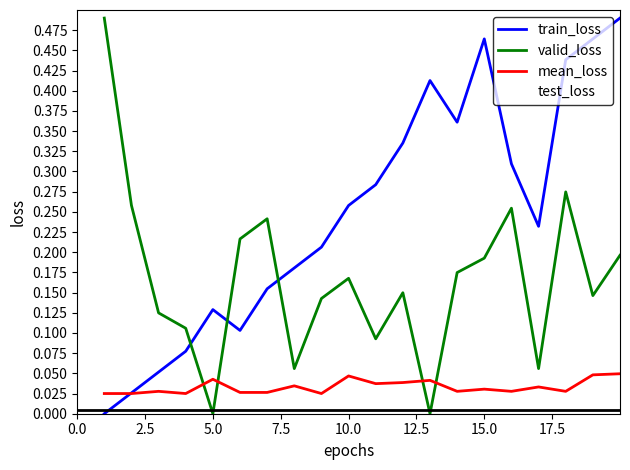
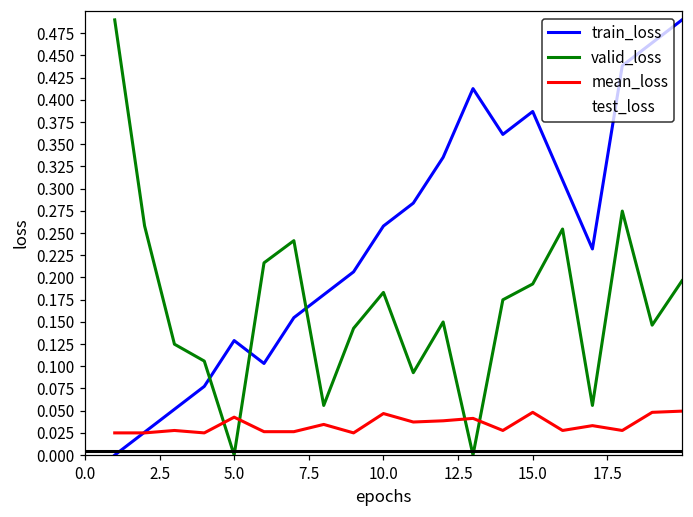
  {
    "train_loss": {
      "5.0": 0.13,
      "10.0": 0.26,
-     "15.0": 0.46
+     "15.0": 0.39
    },
    "valid_loss": {
-     "10.0": 0.17,
+     "10.0": 0.18,
      "15.0": 0.19
    },
    "mean_loss": {
      "5.0": 0.04,
      "10.0": 0.05,
-     "15.0": 0.03
+     "15.0": 0.05
    },
    "test_loss": {
      "10.0": 0.00,
      "15.0": 0.00
    }
  }
